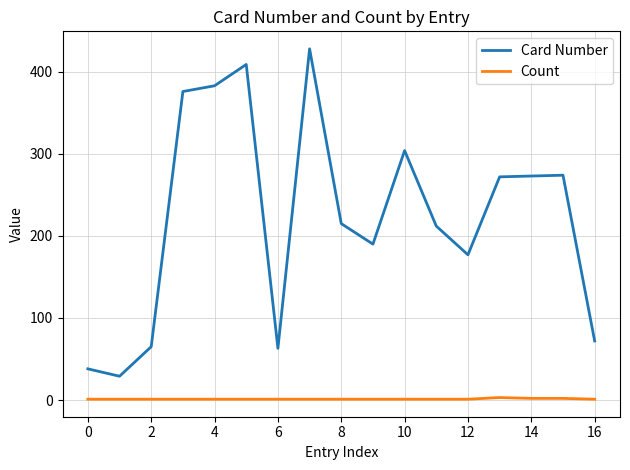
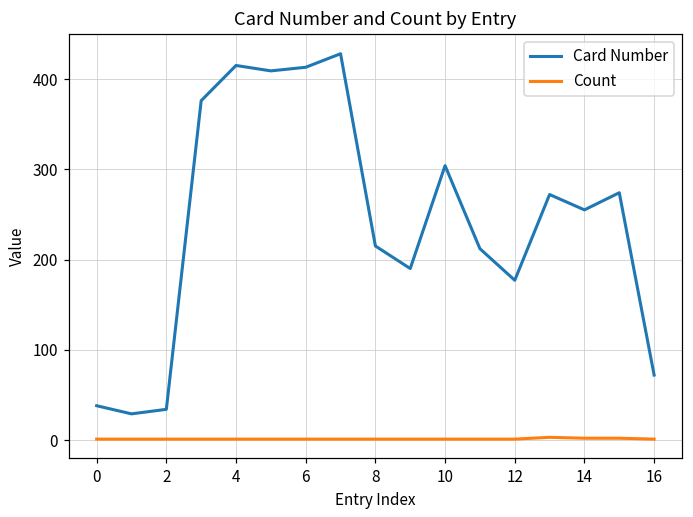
  {
    "Card Number": {
      "0": 40,
-     "2": 70,
-     "4": 380,
-     "6": 60,
+     "2": 30,
+     "4": 420,
+     "6": 410,
      "8": 220,
      "10": 300,
      "12": 180,
-     "14": 270,
+     "14": 260,
      "16": 70
    },
    "Count": {
      "0": 0,
      "2": 0,
      "4": 0,
      "6": 0,
      "8": 0,
      "10": 0,
      "12": 0,
      "14": 0,
      "16": 0
    }
  }
